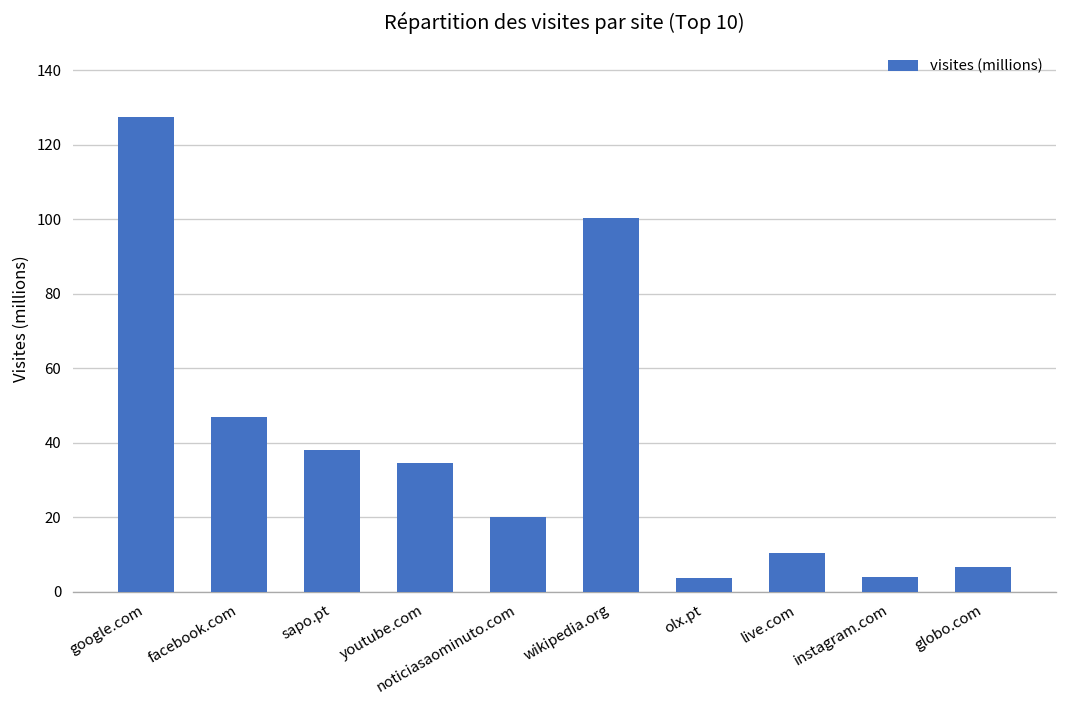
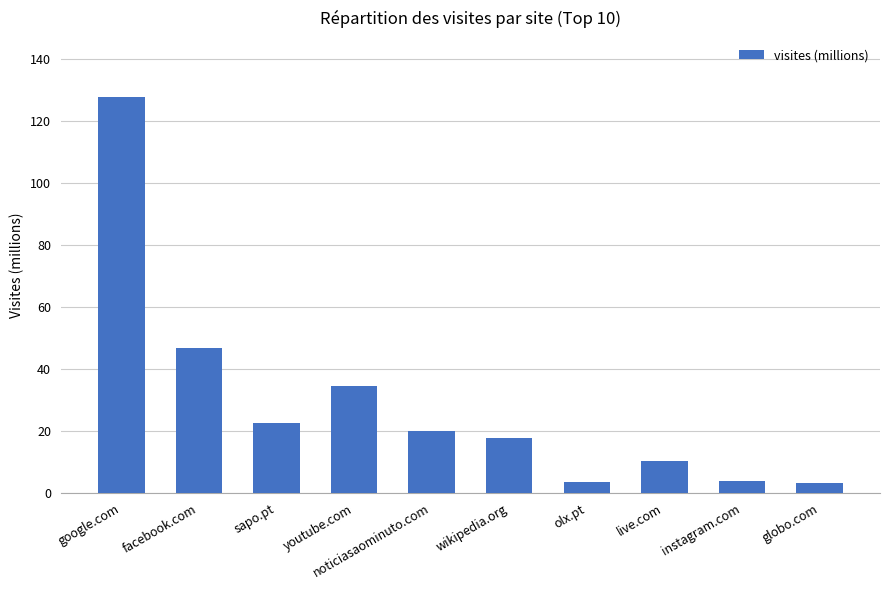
  {
    "google.com": 128,
    "facebook.com": 47,
-   "sapo.pt": 38,
+   "sapo.pt": 23,
    "youtube.com": 35,
    "noticiasaominuto.com": 20,
-   "wikipedia.org": 100,
+   "wikipedia.org": 18,
    "olx.pt": 4,
    "live.com": 10,
    "instagram.com": 4,
-   "globo.com": 7
+   "globo.com": 3
  }
